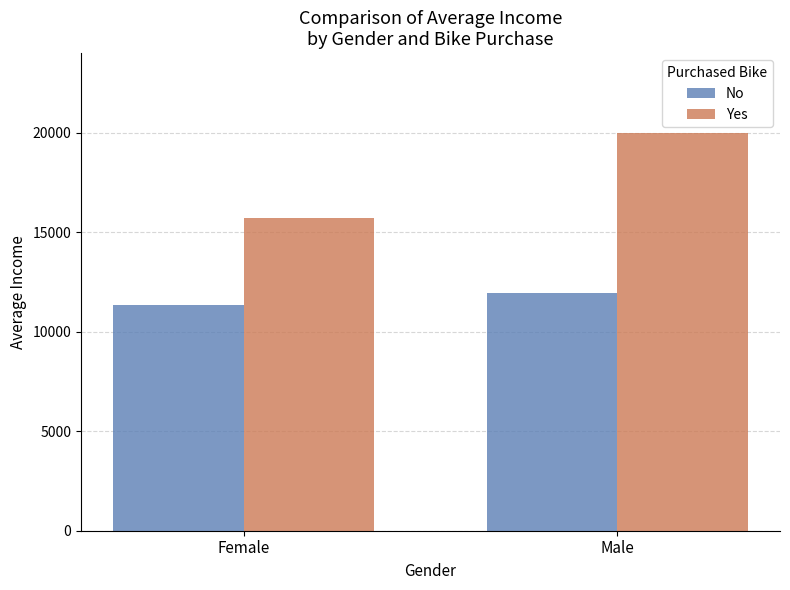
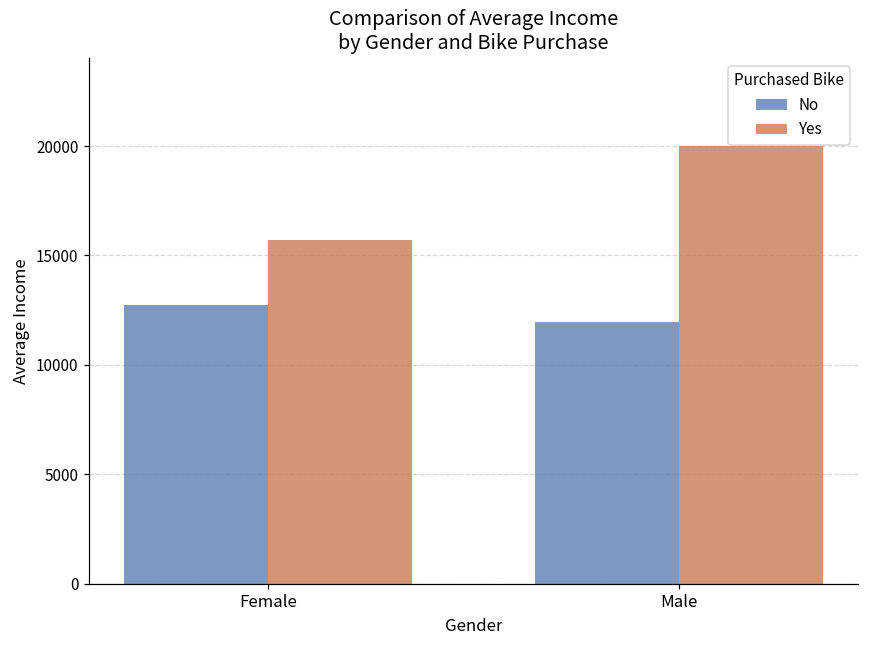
  {
    "No": {
-     "Female": 11300,
+     "Female": 12700,
      "Male": 12000
    },
    "Yes": {
      "Female": 15700,
      "Male": 20000
    }
  }
